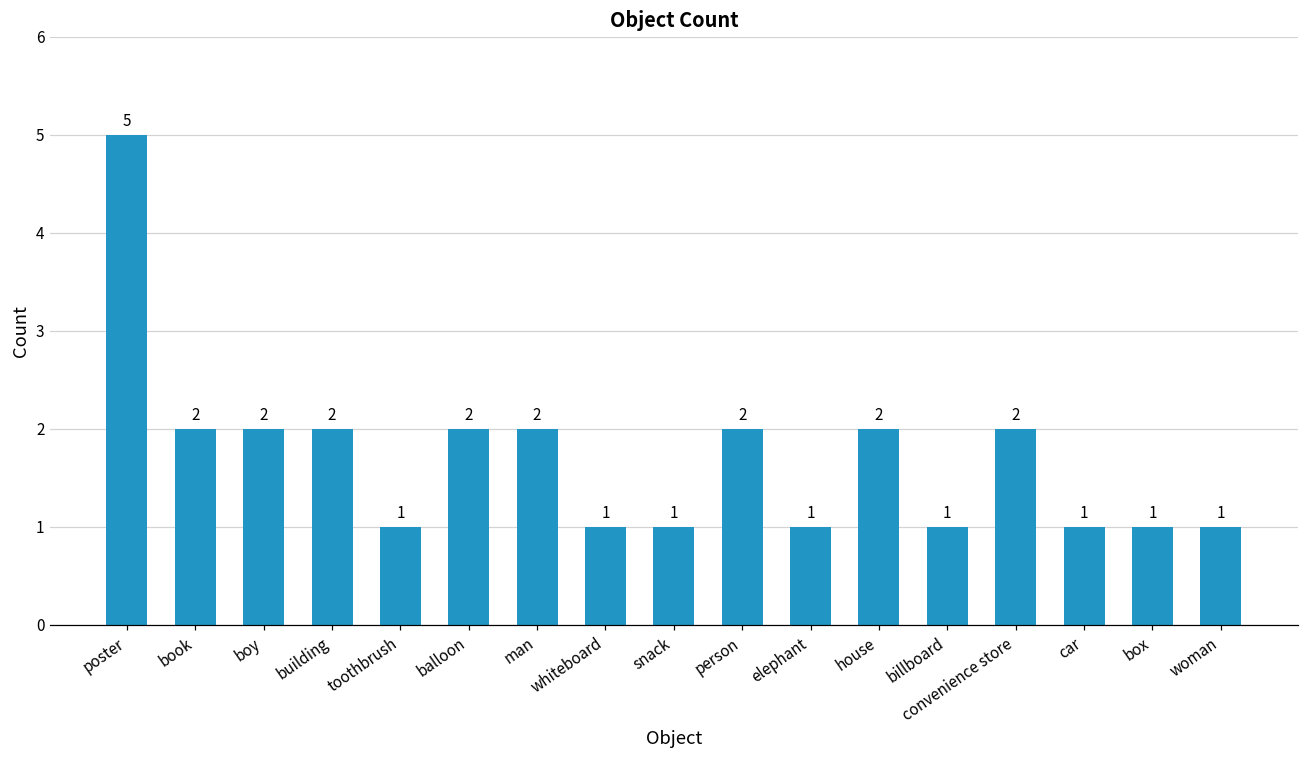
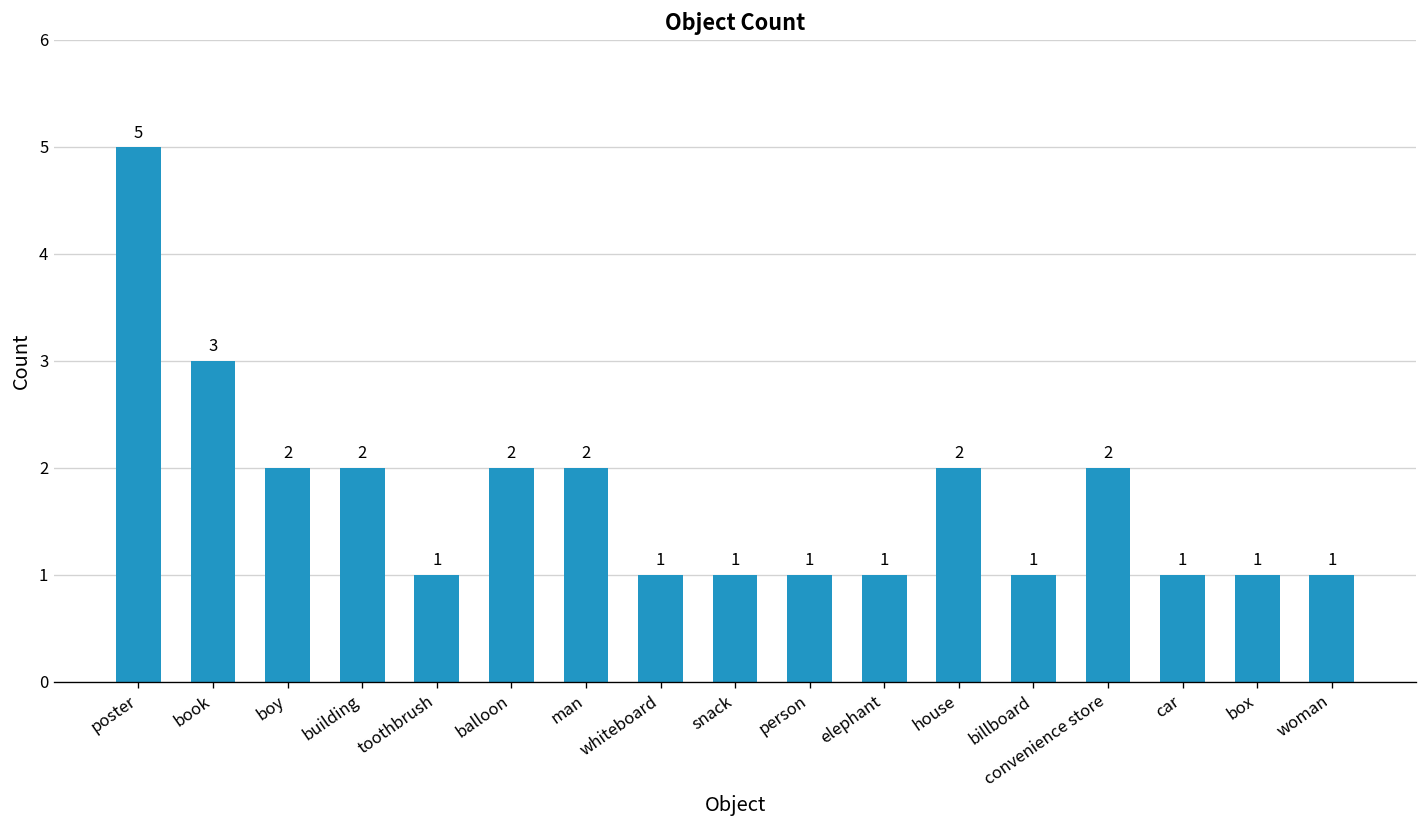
  {
    "poster": 5,
-   "book": 2,
+   "book": 3,
    "boy": 2,
    "building": 2,
    "toothbrush": 1,
    "balloon": 2,
    "man": 2,
    "whiteboard": 1,
    "snack": 1,
-   "person": 2,
+   "person": 1,
    "elephant": 1,
    "house": 2,
    "billboard": 1,
    "convenience store": 2,
    "car": 1,
    "box": 1,
    "woman": 1
  }
